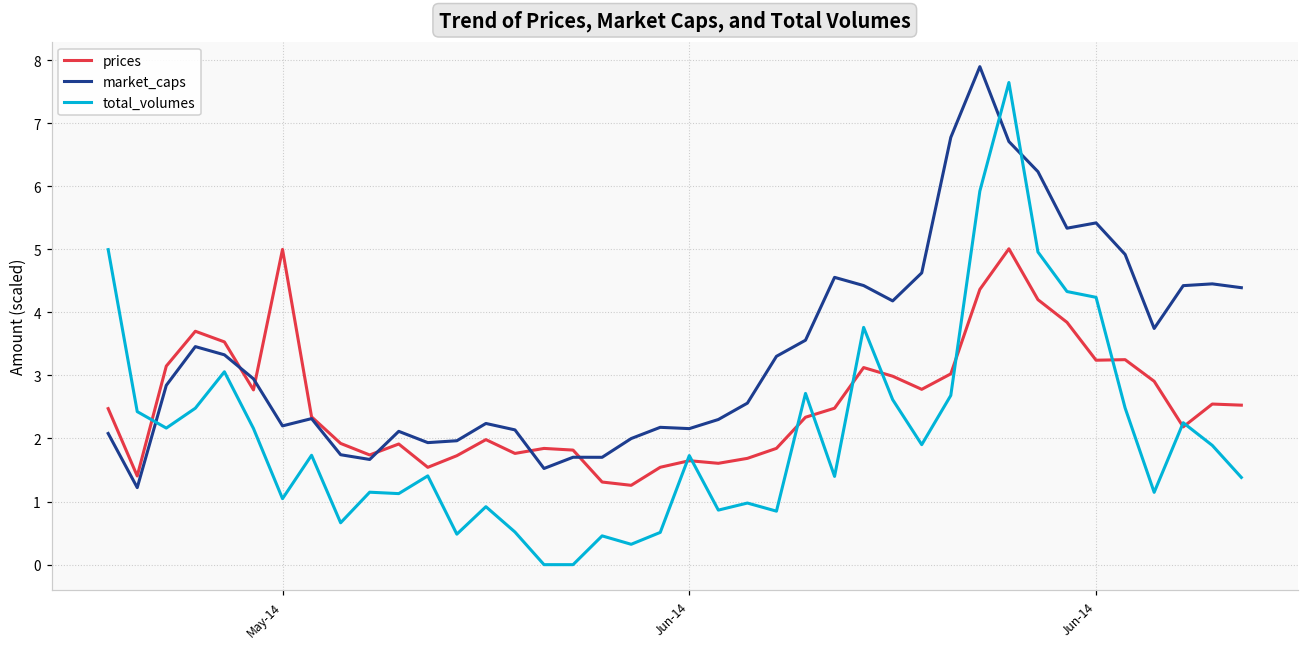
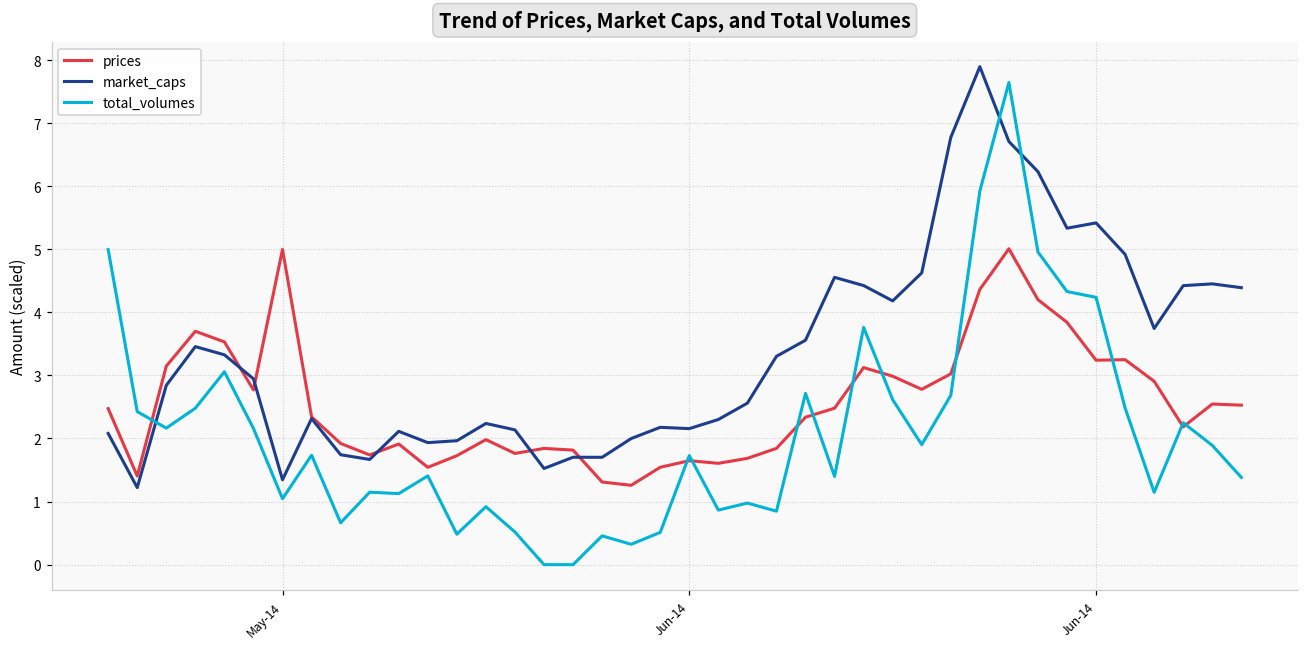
  {
    "prices": {
      "May-14": 5.0
    },
    "market_caps": {
-     "May-14": 2.2
+     "May-14": 1.3
    },
    "total_volumes": {
      "May-14": 1.0
    }
  }
